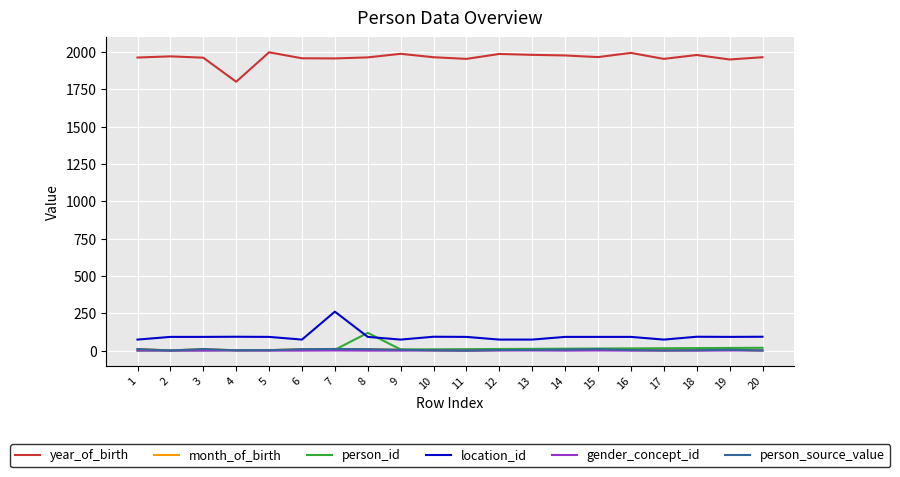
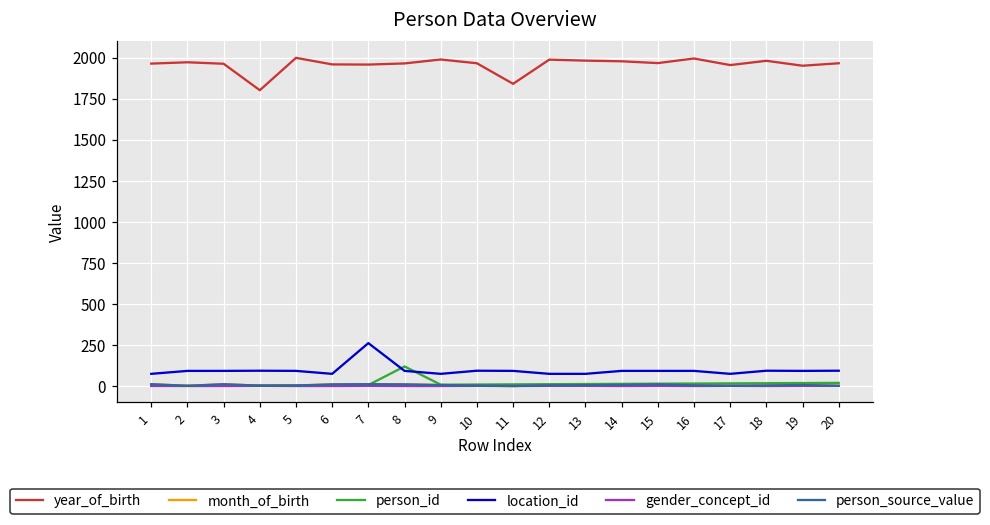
  {
    "year_of_birth": {
      "1": 1960,
      "2": 1970,
      "3": 1960,
      "4": 1800,
      "5": 2000,
      "6": 1960,
      "7": 1960,
      "8": 1960,
      "9": 1990,
      "10": 1970,
-     "11": 1950,
+     "11": 1840,
      "12": 1990,
      "13": 1980,
      "14": 1980,
      "15": 1970,
      "16": 1990,
      "17": 1950,
      "18": 1980,
      "19": 1950,
      "20": 1970
    },
    "person_id": {
      "8": 120,
      "20": 20
    },
    "location_id": {
      "1": 80,
      "2": 90,
      "3": 90,
      "4": 90,
      "5": 90,
      "6": 80,
      "7": 260,
      "8": 90,
      "9": 80,
      "10": 90,
      "11": 90,
      "12": 80,
      "13": 80,
      "14": 90,
      "15": 90,
      "16": 90,
      "17": 80,
      "18": 90,
      "19": 90,
      "20": 90
    }
  }
